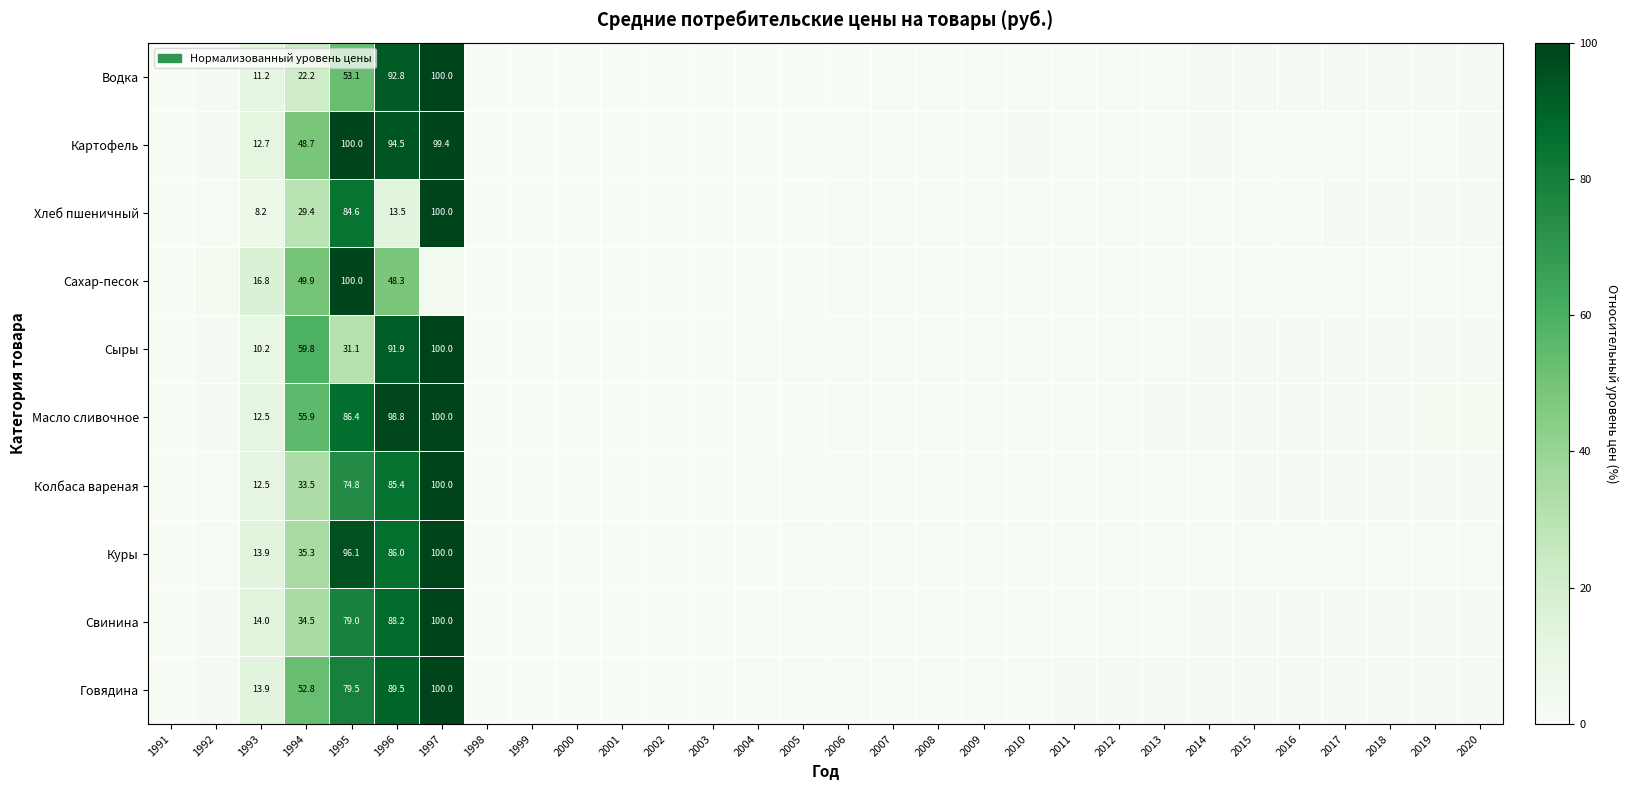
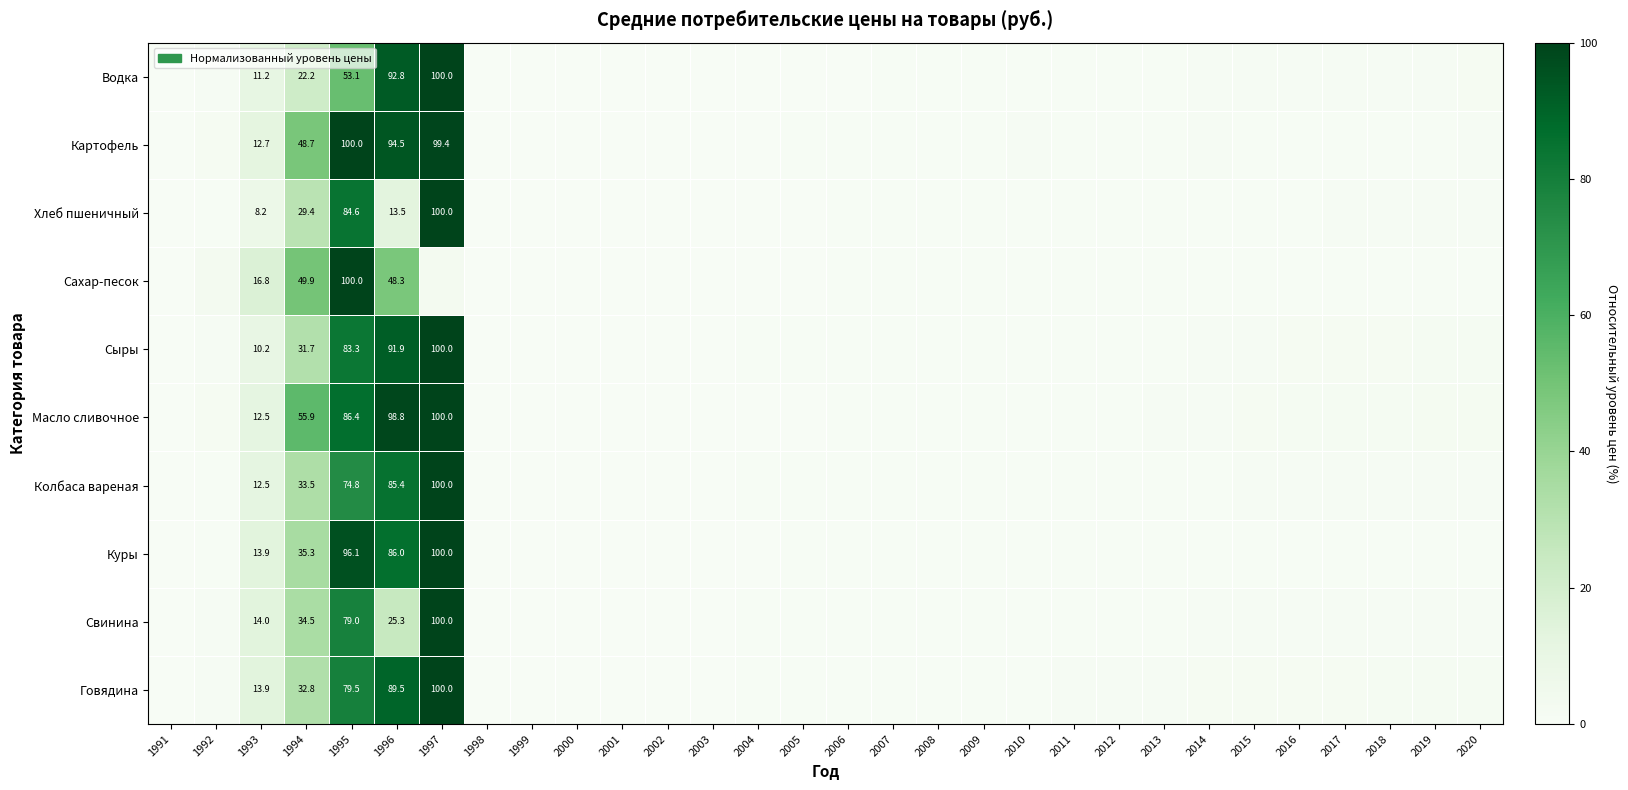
  {
    "Водка": {
      "1993": 11.2,
      "1994": 22.2,
      "1995": 53.1,
      "1996": 92.8,
      "1997": 100.0
    },
    "Картофель": {
      "1993": 12.7,
      "1994": 48.7,
      "1995": 100.0,
      "1996": 94.5,
      "1997": 99.4
    },
    "Хлеб пшеничный": {
      "1993": 8.2,
      "1994": 29.4,
      "1995": 84.6,
      "1996": 13.5,
      "1997": 100.0
    },
    "Сахар-песок": {
      "1993": 16.8,
      "1994": 49.9,
      "1995": 100.0,
      "1996": 48.3
    },
    "Сыры": {
      "1993": 10.2,
-     "1994": 59.8,
-     "1995": 31.1,
+     "1994": 31.7,
+     "1995": 83.3,
      "1996": 91.9,
      "1997": 100.0
    },
    "Масло сливочное": {
      "1993": 12.5,
      "1994": 55.9,
      "1995": 86.4,
      "1996": 98.8,
      "1997": 100.0
    },
    "Колбаса вареная": {
      "1993": 12.5,
      "1994": 33.5,
      "1995": 74.8,
      "1996": 85.4,
      "1997": 100.0
    },
    "Куры": {
      "1993": 13.9,
      "1994": 35.3,
      "1995": 96.1,
      "1996": 86.0,
      "1997": 100.0
    },
    "Свинина": {
      "1993": 14.0,
      "1994": 34.5,
      "1995": 79.0,
-     "1996": 88.2,
+     "1996": 25.3,
      "1997": 100.0
    },
    "Говядина": {
      "1993": 13.9,
-     "1994": 52.8,
+     "1994": 32.8,
      "1995": 79.5,
      "1996": 89.5,
      "1997": 100.0
    }
  }
